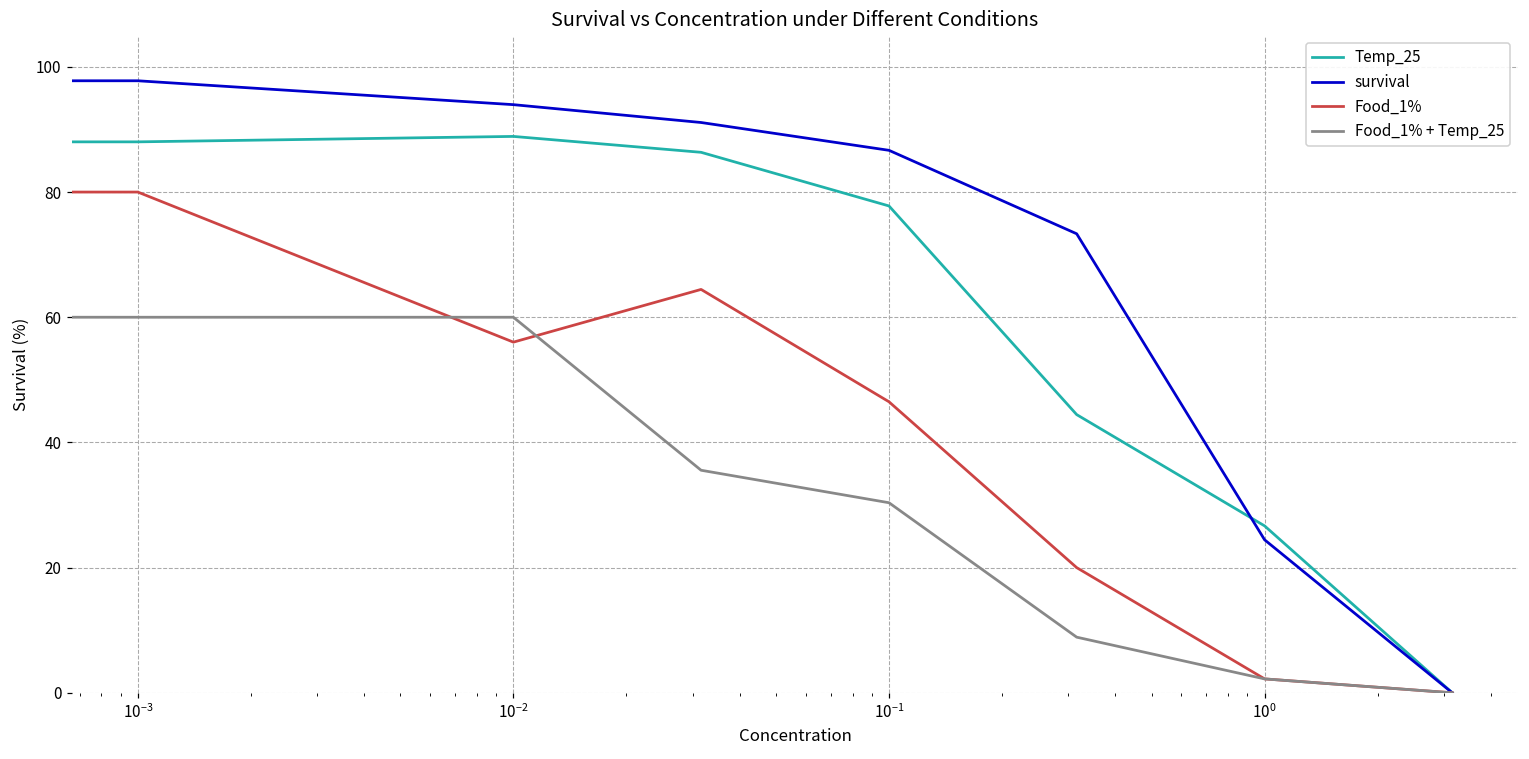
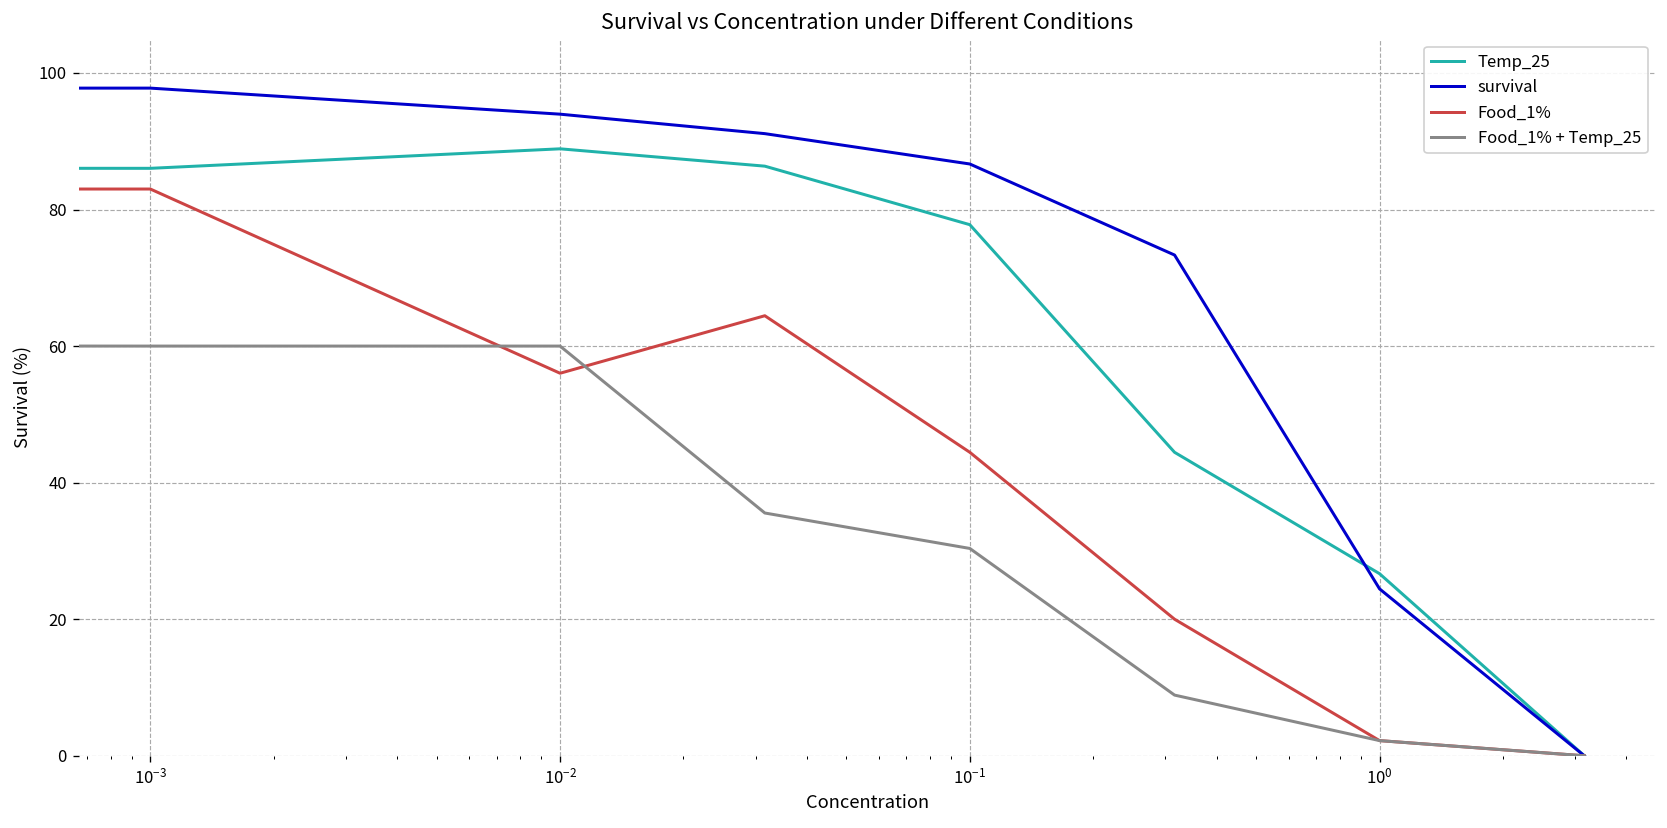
  {
    "Temp_25": {
-     "10^-3": 88,
+     "10^-3": 86,
      "10^-2": 89,
      "10^-1": 78,
      "10^0": 27
    },
    "survival": {
      "10^-3": 98,
      "10^-2": 94,
      "10^-1": 87,
      "10^0": 24
    },
    "Food_1%": {
-     "10^-3": 80,
+     "10^-3": 83,
      "10^-2": 56,
-     "10^-1": 46
+     "10^-1": 44
    },
    "Food_1% + Temp_25": {
      "10^-3": 60,
      "10^-2": 60,
      "10^-1": 30
    }
  }
